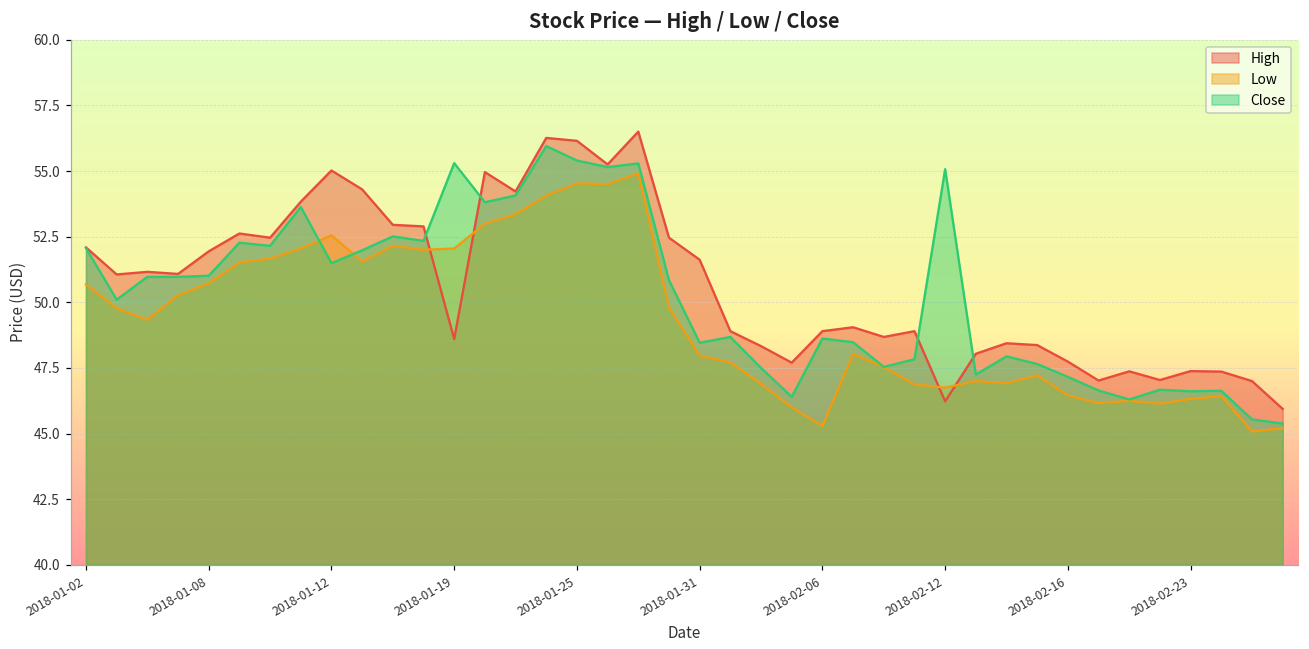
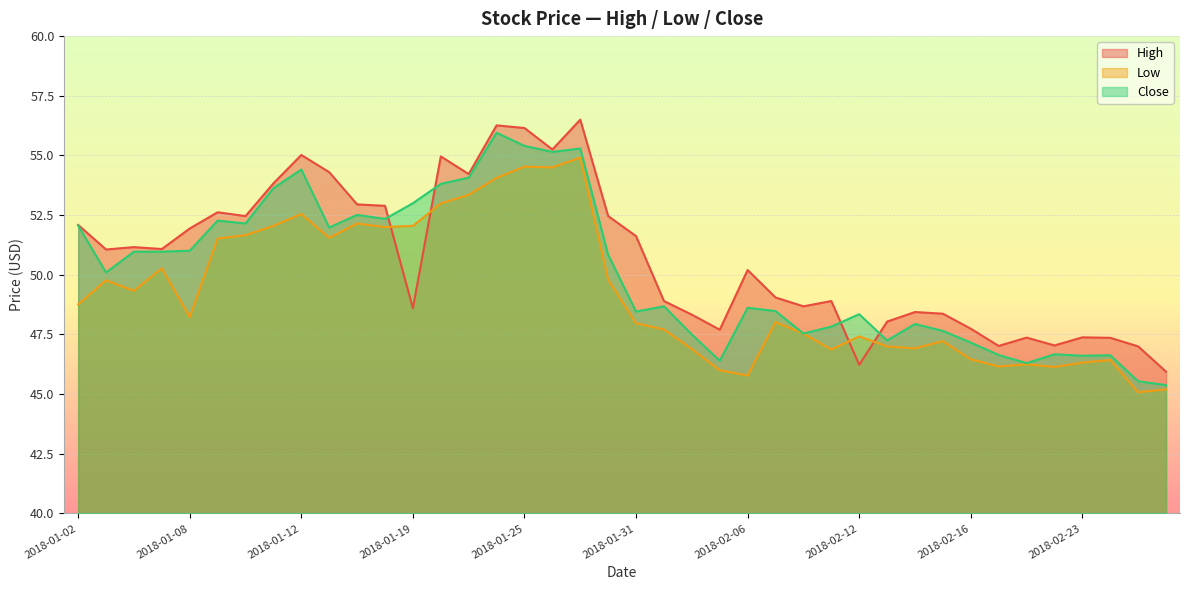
  {
    "High": {
      "2018-01-08": 51.9,
      "2018-01-12": 55.0,
      "2018-01-19": 48.6,
      "2018-01-25": 56.2,
      "2018-01-31": 51.6,
-     "2018-02-06": 48.9,
+     "2018-02-06": 50.2,
      "2018-02-12": 46.2,
      "2018-02-16": 47.7,
      "2018-02-23": 47.4
    },
    "Low": {
-     "2018-01-02": 50.7,
-     "2018-01-08": 50.7,
+     "2018-01-02": 48.8,
+     "2018-01-08": 48.2,
      "2018-01-12": 52.6,
      "2018-01-19": 52.1,
      "2018-01-25": 54.5,
      "2018-01-31": 48.0,
-     "2018-02-06": 45.3,
-     "2018-02-12": 46.8,
+     "2018-02-06": 45.8,
+     "2018-02-12": 47.4,
      "2018-02-16": 46.5,
      "2018-02-23": 46.3
    },
    "Close": {
      "2018-01-08": 51.0,
-     "2018-01-12": 51.5,
-     "2018-01-19": 55.3,
+     "2018-01-12": 54.4,
+     "2018-01-19": 53.0,
      "2018-01-25": 55.4,
      "2018-01-31": 48.5,
      "2018-02-06": 48.6,
-     "2018-02-12": 55.1,
+     "2018-02-12": 48.4,
      "2018-02-16": 47.2,
      "2018-02-23": 46.6
    }
  }
